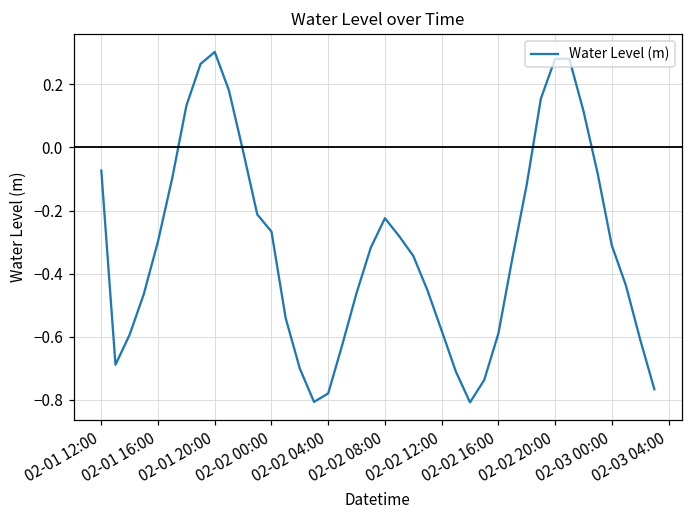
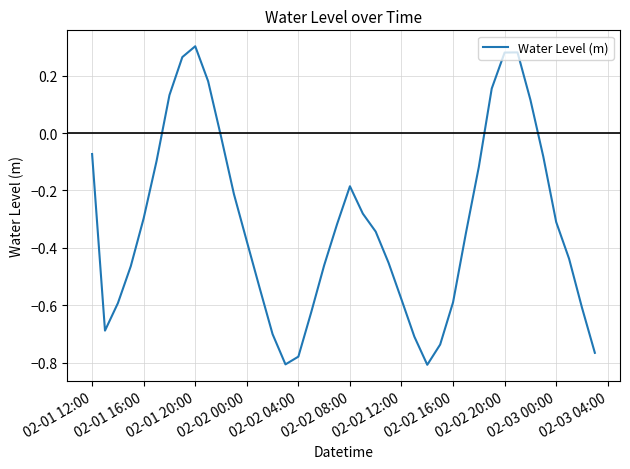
  {
    "02-01 12:00": -0.07,
    "02-01 16:00": -0.30,
    "02-01 20:00": 0.30,
-   "02-02 00:00": -0.27,
+   "02-02 00:00": -0.38,
    "02-02 04:00": -0.78,
-   "02-02 08:00": -0.22,
+   "02-02 08:00": -0.19,
    "02-02 12:00": -0.58,
    "02-02 16:00": -0.59,
    "02-03 00:00": -0.31
  }
